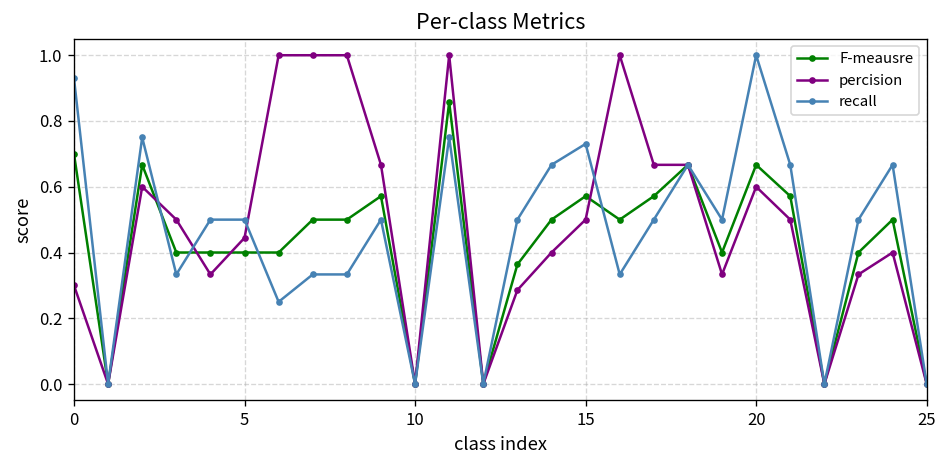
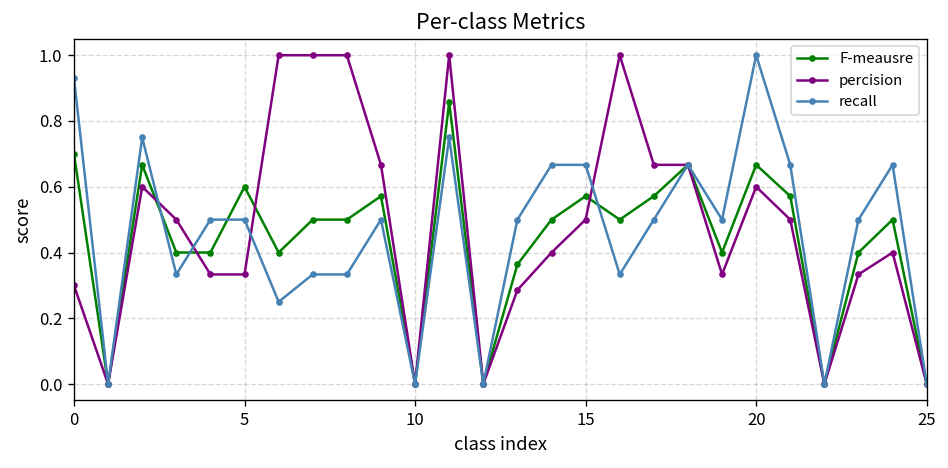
  {
    "F-meausre": {
      "0": 0.7,
-     "5": 0.4,
+     "5": 0.6,
      "15": 0.57,
      "20": 0.67
    },
    "percision": {
      "0": 0.30,
-     "5": 0.44,
+     "5": 0.33,
      "15": 0.50,
      "20": 0.60
    },
    "recall": {
      "0": 0.93,
      "5": 0.50,
-     "15": 0.73,
+     "15": 0.67,
      "20": 1.00
    }
  }
